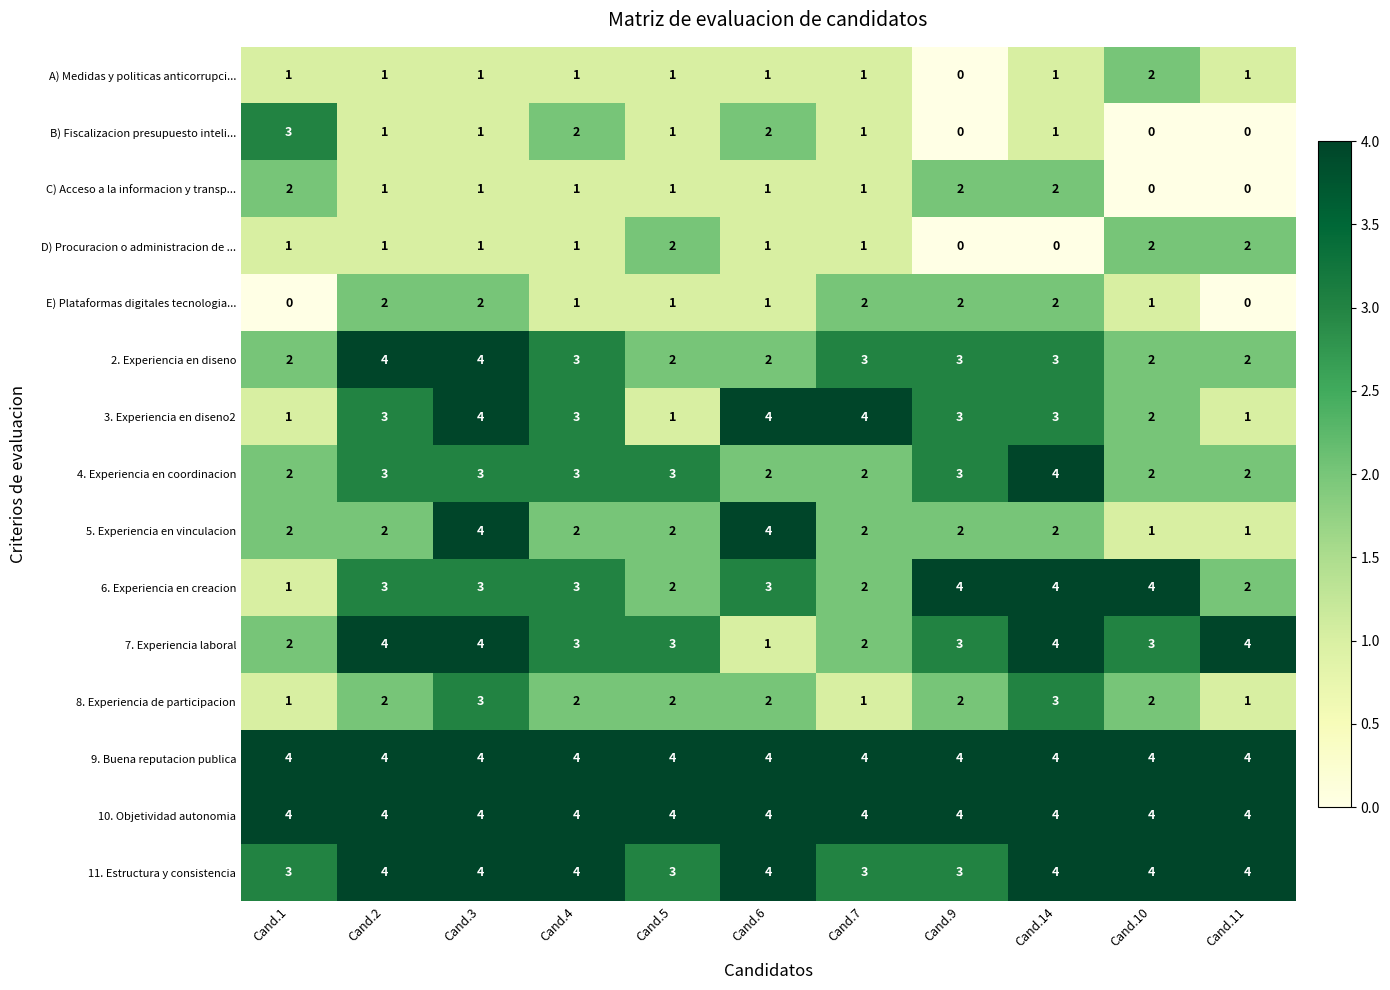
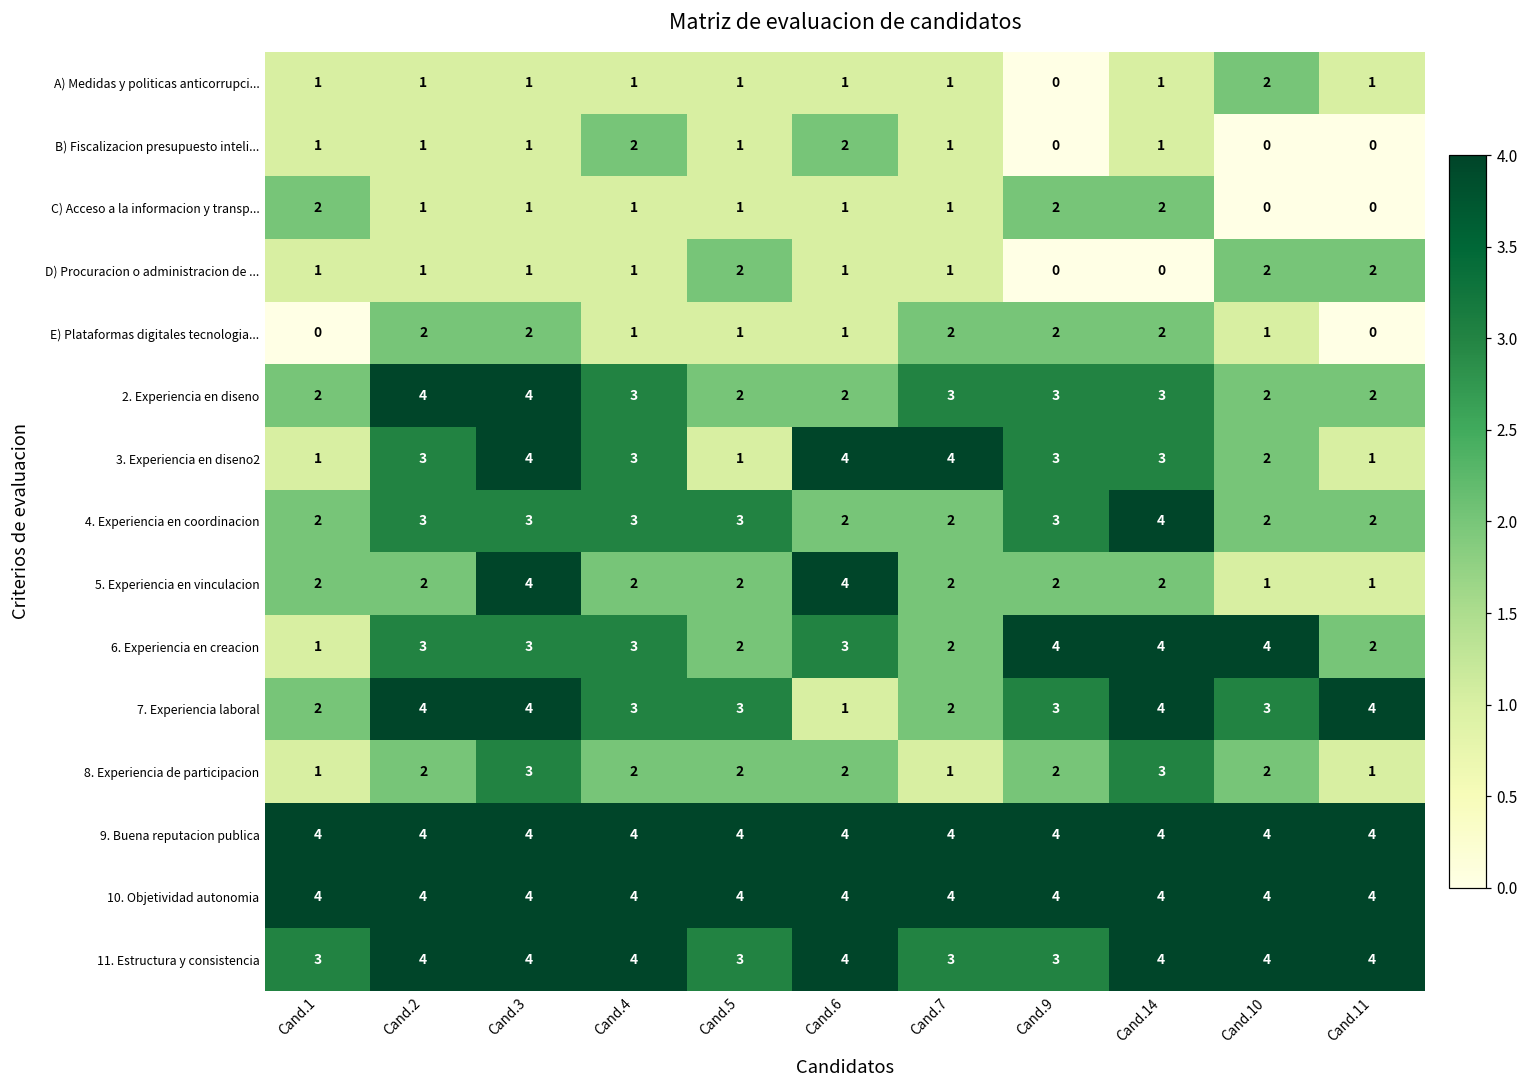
  {
    "A) Medidas y politicas anticorrupci...": {
      "Cand.1": 1,
      "Cand.2": 1,
      "Cand.3": 1,
      "Cand.4": 1,
      "Cand.5": 1,
      "Cand.6": 1,
      "Cand.7": 1,
      "Cand.9": 0,
      "Cand.14": 1,
      "Cand.10": 2,
      "Cand.11": 1
    },
    "B) Fiscalizacion presupuesto inteli...": {
-     "Cand.1": 3,
+     "Cand.1": 1,
      "Cand.2": 1,
      "Cand.3": 1,
      "Cand.4": 2,
      "Cand.5": 1,
      "Cand.6": 2,
      "Cand.7": 1,
      "Cand.9": 0,
      "Cand.14": 1,
      "Cand.10": 0,
      "Cand.11": 0
    },
    "C) Acceso a la informacion y transp...": {
      "Cand.1": 2,
      "Cand.2": 1,
      "Cand.3": 1,
      "Cand.4": 1,
      "Cand.5": 1,
      "Cand.6": 1,
      "Cand.7": 1,
      "Cand.9": 2,
      "Cand.14": 2,
      "Cand.10": 0,
      "Cand.11": 0
    },
    "D) Procuracion o administracion de ...": {
      "Cand.1": 1,
      "Cand.2": 1,
      "Cand.3": 1,
      "Cand.4": 1,
      "Cand.5": 2,
      "Cand.6": 1,
      "Cand.7": 1,
      "Cand.9": 0,
      "Cand.14": 0,
      "Cand.10": 2,
      "Cand.11": 2
    },
    "E) Plataformas digitales tecnologia...": {
      "Cand.1": 0,
      "Cand.2": 2,
      "Cand.3": 2,
      "Cand.4": 1,
      "Cand.5": 1,
      "Cand.6": 1,
      "Cand.7": 2,
      "Cand.9": 2,
      "Cand.14": 2,
      "Cand.10": 1,
      "Cand.11": 0
    },
    "2. Experiencia en diseno": {
      "Cand.1": 2,
      "Cand.2": 4,
      "Cand.3": 4,
      "Cand.4": 3,
      "Cand.5": 2,
      "Cand.6": 2,
      "Cand.7": 3,
      "Cand.9": 3,
      "Cand.14": 3,
      "Cand.10": 2,
      "Cand.11": 2
    },
    "3. Experiencia en diseno2": {
      "Cand.1": 1,
      "Cand.2": 3,
      "Cand.3": 4,
      "Cand.4": 3,
      "Cand.5": 1,
      "Cand.6": 4,
      "Cand.7": 4,
      "Cand.9": 3,
      "Cand.14": 3,
      "Cand.10": 2,
      "Cand.11": 1
    },
    "4. Experiencia en coordinacion": {
      "Cand.1": 2,
      "Cand.2": 3,
      "Cand.3": 3,
      "Cand.4": 3,
      "Cand.5": 3,
      "Cand.6": 2,
      "Cand.7": 2,
      "Cand.9": 3,
      "Cand.14": 4,
      "Cand.10": 2,
      "Cand.11": 2
    },
    "5. Experiencia en vinculacion": {
      "Cand.1": 2,
      "Cand.2": 2,
      "Cand.3": 4,
      "Cand.4": 2,
      "Cand.5": 2,
      "Cand.6": 4,
      "Cand.7": 2,
      "Cand.9": 2,
      "Cand.14": 2,
      "Cand.10": 1,
      "Cand.11": 1
    },
    "6. Experiencia en creacion": {
      "Cand.1": 1,
      "Cand.2": 3,
      "Cand.3": 3,
      "Cand.4": 3,
      "Cand.5": 2,
      "Cand.6": 3,
      "Cand.7": 2,
      "Cand.9": 4,
      "Cand.14": 4,
      "Cand.10": 4,
      "Cand.11": 2
    },
    "7. Experiencia laboral": {
      "Cand.1": 2,
      "Cand.2": 4,
      "Cand.3": 4,
      "Cand.4": 3,
      "Cand.5": 3,
      "Cand.6": 1,
      "Cand.7": 2,
      "Cand.9": 3,
      "Cand.14": 4,
      "Cand.10": 3,
      "Cand.11": 4
    },
    "8. Experiencia de participacion": {
      "Cand.1": 1,
      "Cand.2": 2,
      "Cand.3": 3,
      "Cand.4": 2,
      "Cand.5": 2,
      "Cand.6": 2,
      "Cand.7": 1,
      "Cand.9": 2,
      "Cand.14": 3,
      "Cand.10": 2,
      "Cand.11": 1
    },
    "9. Buena reputacion publica": {
      "Cand.1": 4,
      "Cand.2": 4,
      "Cand.3": 4,
      "Cand.4": 4,
      "Cand.5": 4,
      "Cand.6": 4,
      "Cand.7": 4,
      "Cand.9": 4,
      "Cand.14": 4,
      "Cand.10": 4,
      "Cand.11": 4
    },
    "10. Objetividad autonomia": {
      "Cand.1": 4,
      "Cand.2": 4,
      "Cand.3": 4,
      "Cand.4": 4,
      "Cand.5": 4,
      "Cand.6": 4,
      "Cand.7": 4,
      "Cand.9": 4,
      "Cand.14": 4,
      "Cand.10": 4,
      "Cand.11": 4
    },
    "11. Estructura y consistencia": {
      "Cand.1": 3,
      "Cand.2": 4,
      "Cand.3": 4,
      "Cand.4": 4,
      "Cand.5": 3,
      "Cand.6": 4,
      "Cand.7": 3,
      "Cand.9": 3,
      "Cand.14": 4,
      "Cand.10": 4,
      "Cand.11": 4
    }
  }
